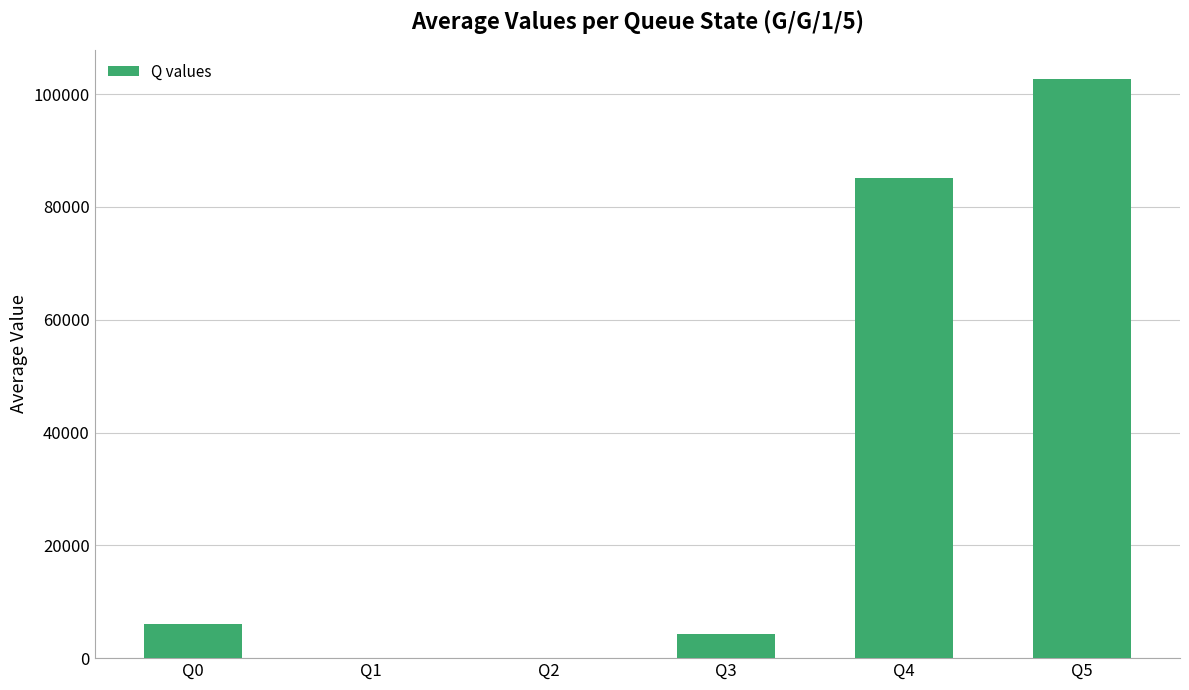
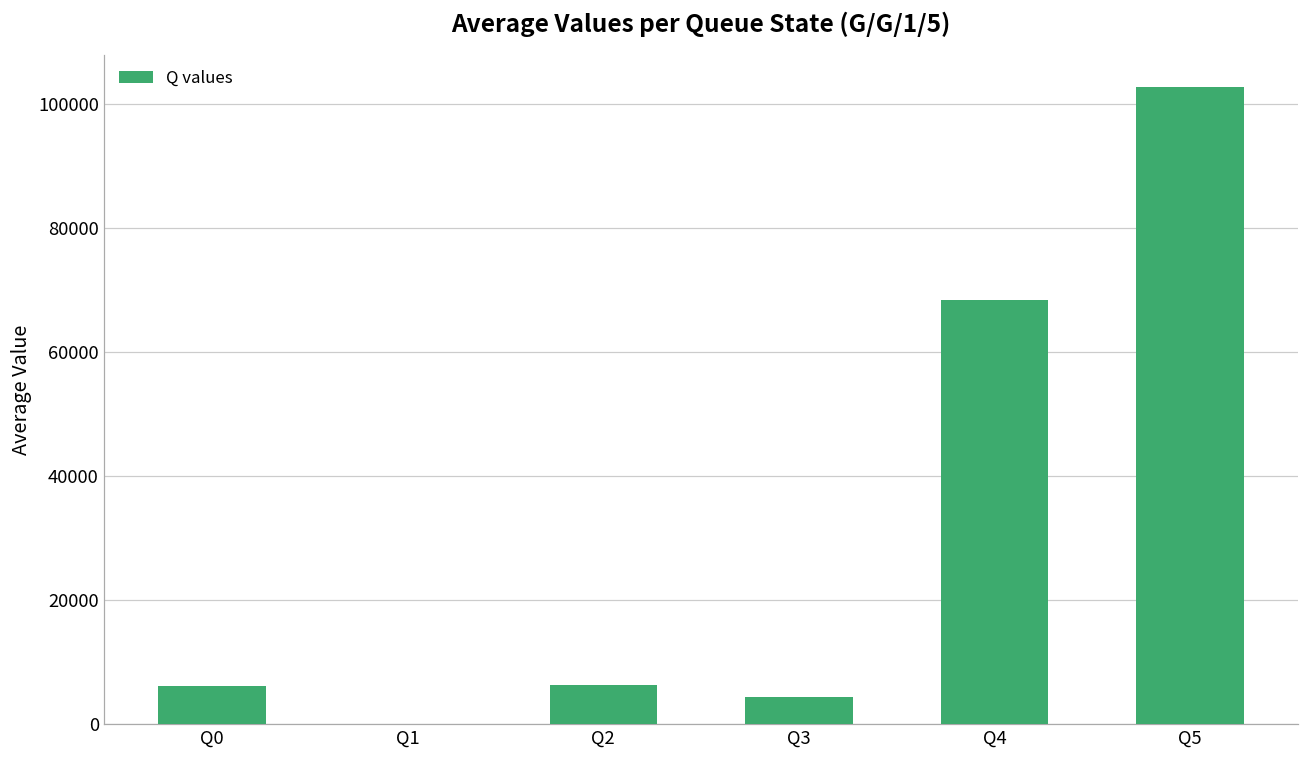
  {
    "Q0": 6000,
-   "Q2": 0,
+   "Q2": 6000,
    "Q3": 4000,
-   "Q4": 85000,
+   "Q4": 68000,
    "Q5": 103000
  }
